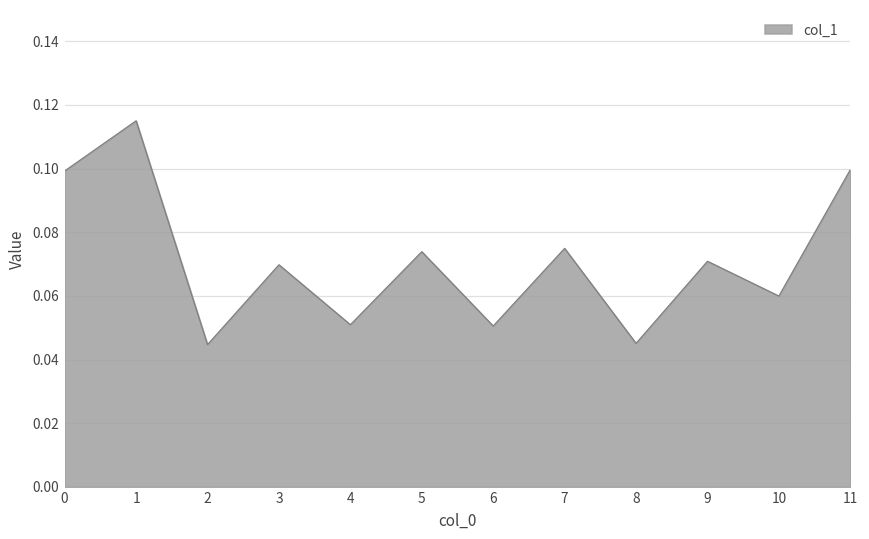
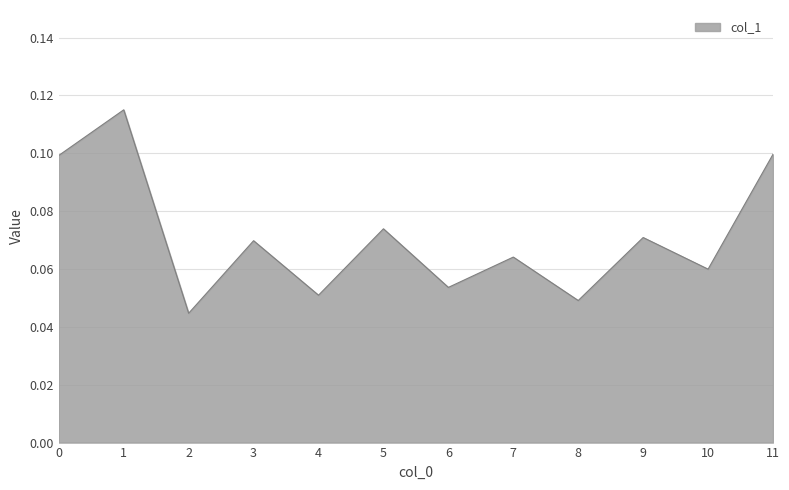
  {
    "0": 0.099,
    "1": 0.115,
    "2": 0.045,
    "3": 0.070,
    "4": 0.051,
    "5": 0.074,
-   "6": 0.051,
-   "7": 0.075,
-   "8": 0.045,
+   "6": 0.054,
+   "7": 0.064,
+   "8": 0.049,
    "9": 0.071,
    "10": 0.060,
    "11": 0.100
  }
